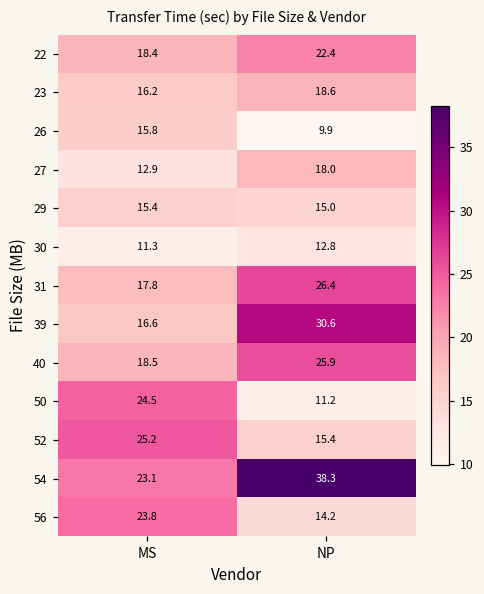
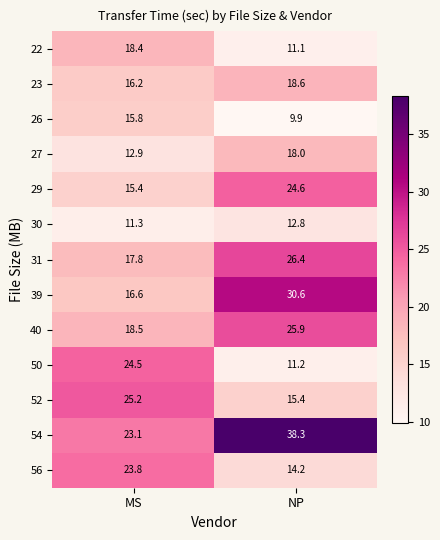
  {
    "22": {
      "MS": 18.4,
-     "NP": 22.4
+     "NP": 11.1
    },
    "23": {
      "MS": 16.2,
      "NP": 18.6
    },
    "26": {
      "MS": 15.8,
      "NP": 9.9
    },
    "27": {
      "MS": 12.9,
      "NP": 18.0
    },
    "29": {
      "MS": 15.4,
-     "NP": 15.0
+     "NP": 24.6
    },
    "30": {
      "MS": 11.3,
      "NP": 12.8
    },
    "31": {
      "MS": 17.8,
      "NP": 26.4
    },
    "39": {
      "MS": 16.6,
      "NP": 30.6
    },
    "40": {
      "MS": 18.5,
      "NP": 25.9
    },
    "50": {
      "MS": 24.5,
      "NP": 11.2
    },
    "52": {
      "MS": 25.2,
      "NP": 15.4
    },
    "54": {
      "MS": 23.1,
      "NP": 38.3
    },
    "56": {
      "MS": 23.8,
      "NP": 14.2
    }
  }
